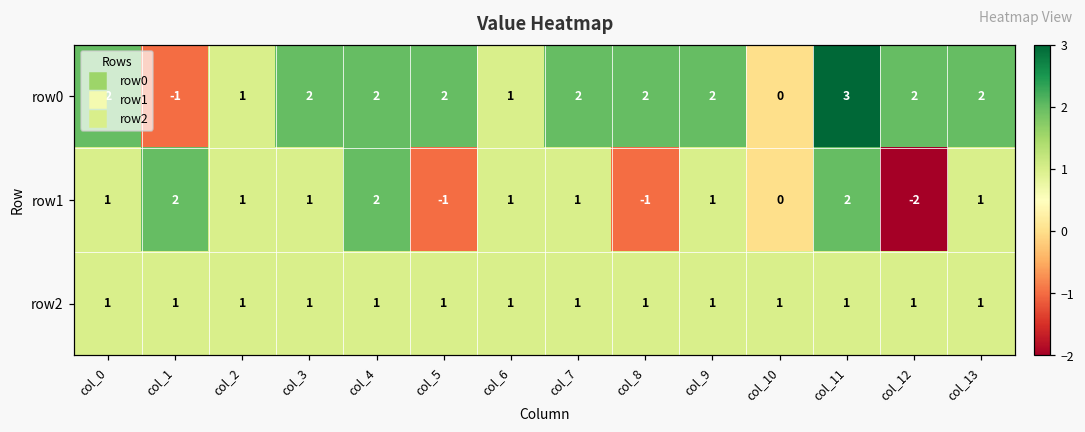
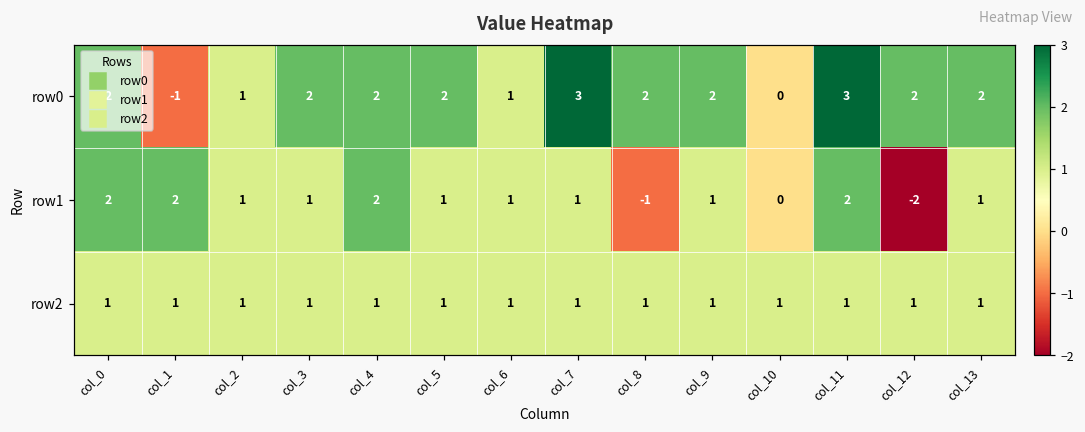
  {
    "row0": {
      "col_1": -1,
      "col_2": 1,
      "col_3": 2,
      "col_4": 2,
      "col_5": 2,
      "col_6": 1,
-     "col_7": 2,
+     "col_7": 3,
      "col_8": 2,
      "col_9": 2,
      "col_10": 0,
      "col_11": 3,
      "col_12": 2,
      "col_13": 2
    },
    "row1": {
-     "col_0": 1,
+     "col_0": 2,
      "col_1": 2,
      "col_2": 1,
      "col_3": 1,
      "col_4": 2,
-     "col_5": -1,
+     "col_5": 1,
      "col_6": 1,
      "col_7": 1,
      "col_8": -1,
      "col_9": 1,
      "col_10": 0,
      "col_11": 2,
      "col_12": -2,
      "col_13": 1
    },
    "row2": {
      "col_0": 1,
      "col_1": 1,
      "col_2": 1,
      "col_3": 1,
      "col_4": 1,
      "col_5": 1,
      "col_6": 1,
      "col_7": 1,
      "col_8": 1,
      "col_9": 1,
      "col_10": 1,
      "col_11": 1,
      "col_12": 1,
      "col_13": 1
    }
  }
